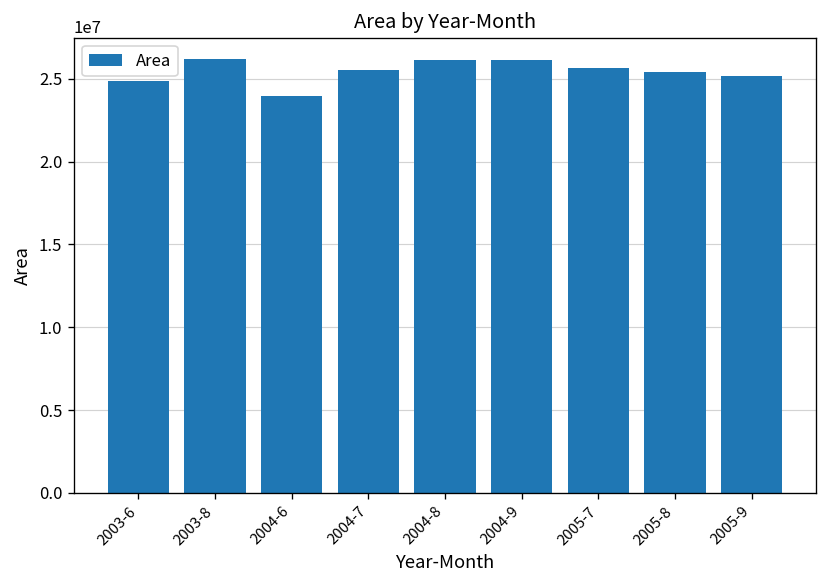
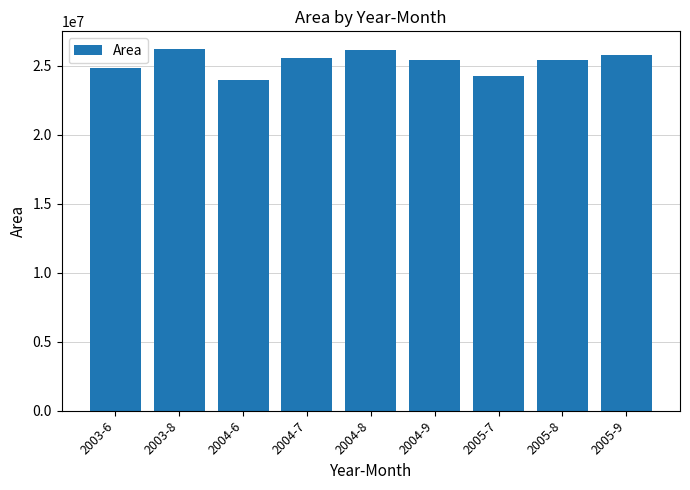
  {
    "2003-6": 24800000,
    "2003-8": 26200000,
    "2004-6": 24000000,
    "2004-7": 25500000,
    "2004-8": 26100000,
-   "2004-9": 26100000,
-   "2005-7": 25700000,
+   "2004-9": 25400000,
+   "2005-7": 24300000,
    "2005-8": 25400000,
-   "2005-9": 25200000
+   "2005-9": 25800000
  }
